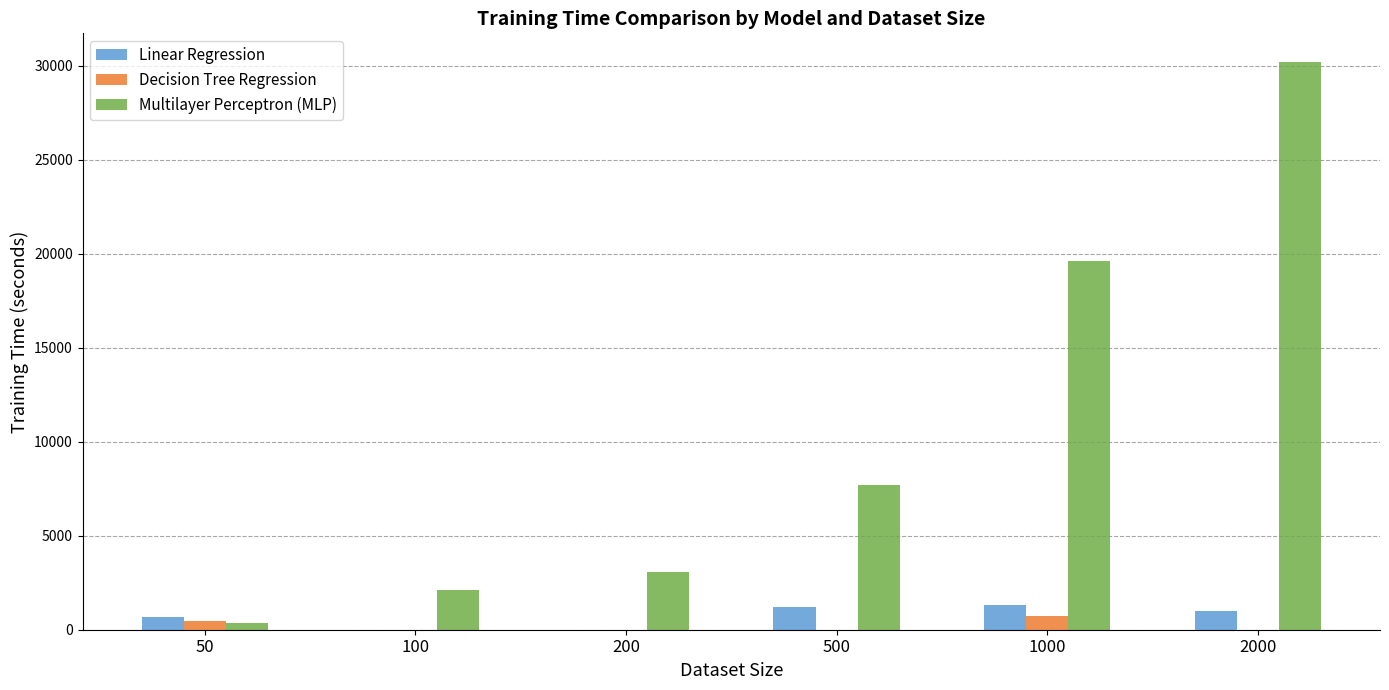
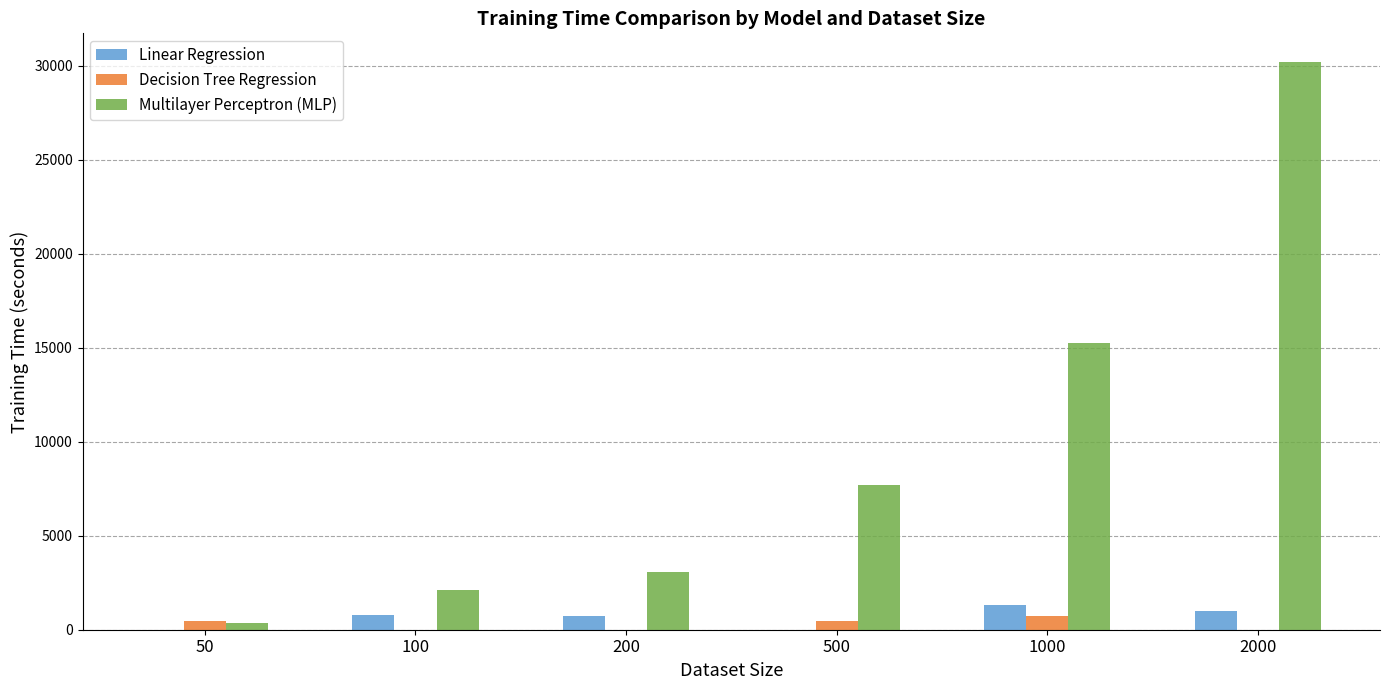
  {
    "Linear Regression": {
-     "50": 700,
-     "100": 0,
-     "200": 0,
-     "500": 1200,
+     "50": 0,
+     "100": 800,
+     "200": 800,
+     "500": 0,
      "1000": 1300,
      "2000": 1000
    },
    "Decision Tree Regression": {
      "50": 400,
-     "500": 0,
+     "500": 500,
      "1000": 700
    },
    "Multilayer Perceptron (MLP)": {
      "50": 400,
      "100": 2100,
      "200": 3100,
      "500": 7700,
-     "1000": 19600,
+     "1000": 15300,
      "2000": 30200
    }
  }
